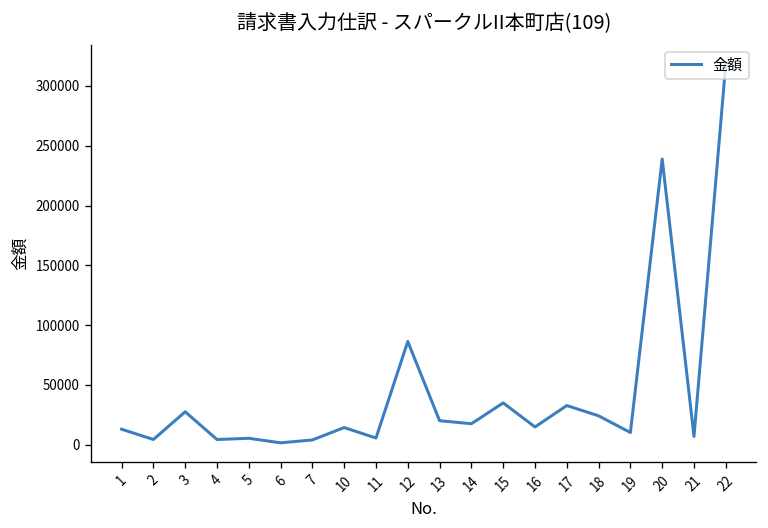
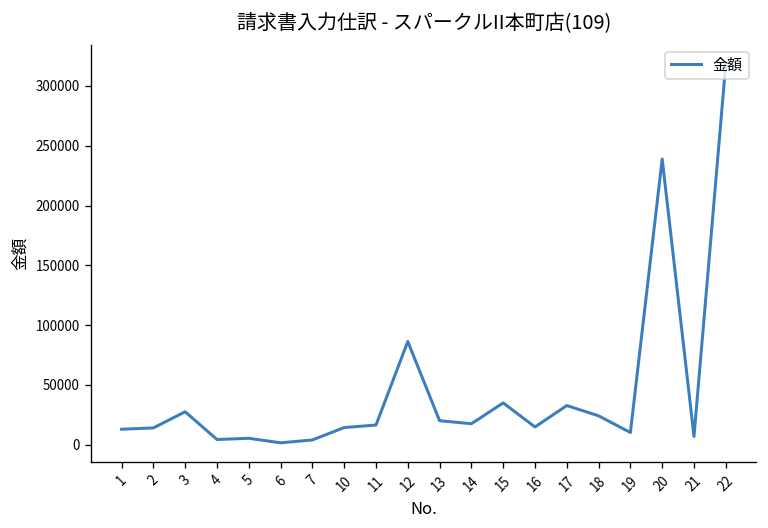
  {
    "1": 10000,
-   "2": 0,
+   "2": 10000,
    "3": 30000,
    "4": 0,
    "5": 10000,
    "6": 0,
    "7": 0,
    "10": 10000,
-   "11": 10000,
+   "11": 20000,
    "12": 90000,
    "13": 20000,
    "14": 20000,
    "15": 40000,
    "16": 10000,
    "17": 30000,
    "18": 20000,
    "19": 10000,
    "20": 240000,
    "21": 10000
  }
